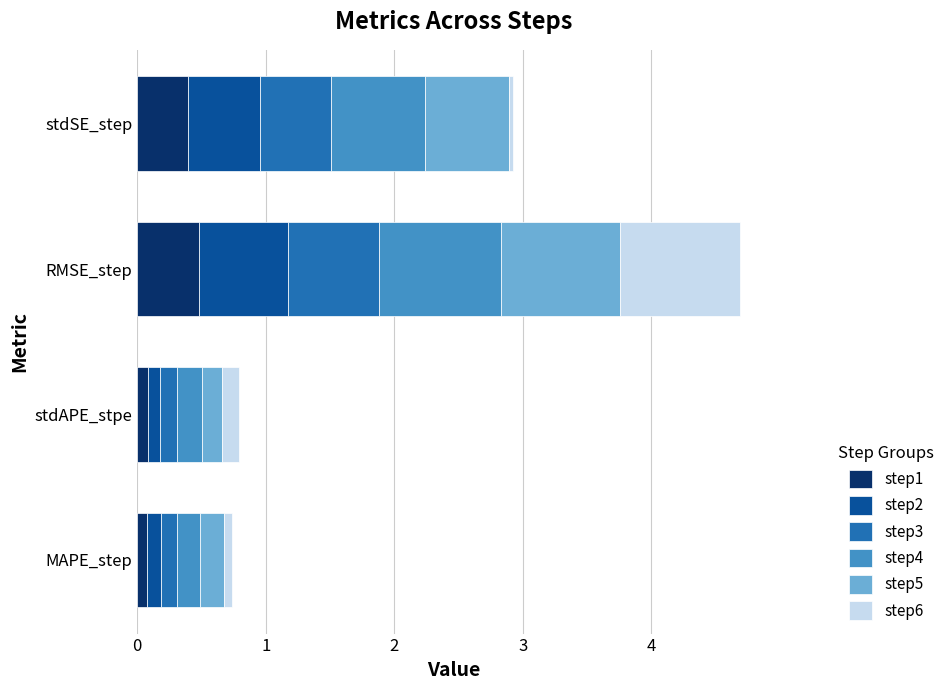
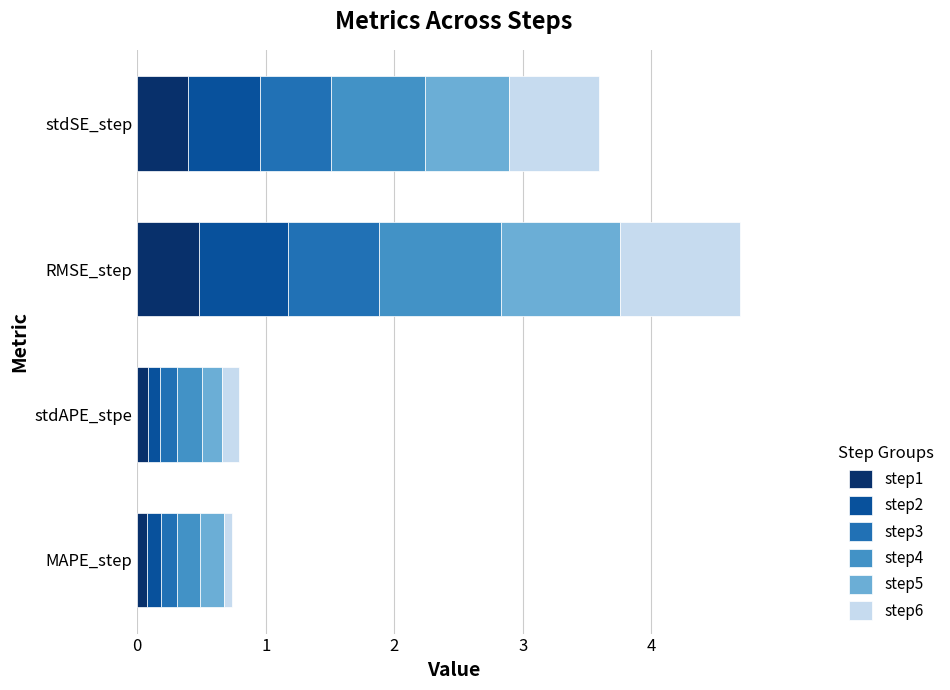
  {
    "step6": {
-     "stdSE_step": 0.03,
+     "stdSE_step": 0.70,
      "RMSE_step": 0.94,
      "stdAPE_stpe": 0.14,
      "MAPE_step": 0.06
    }
  }
